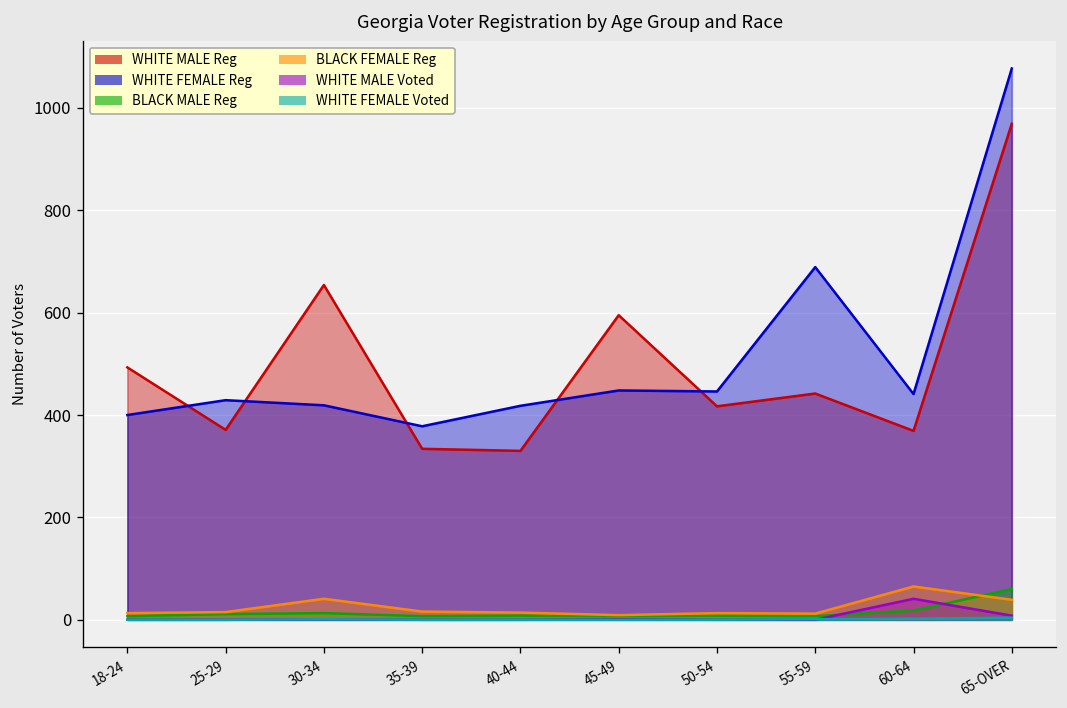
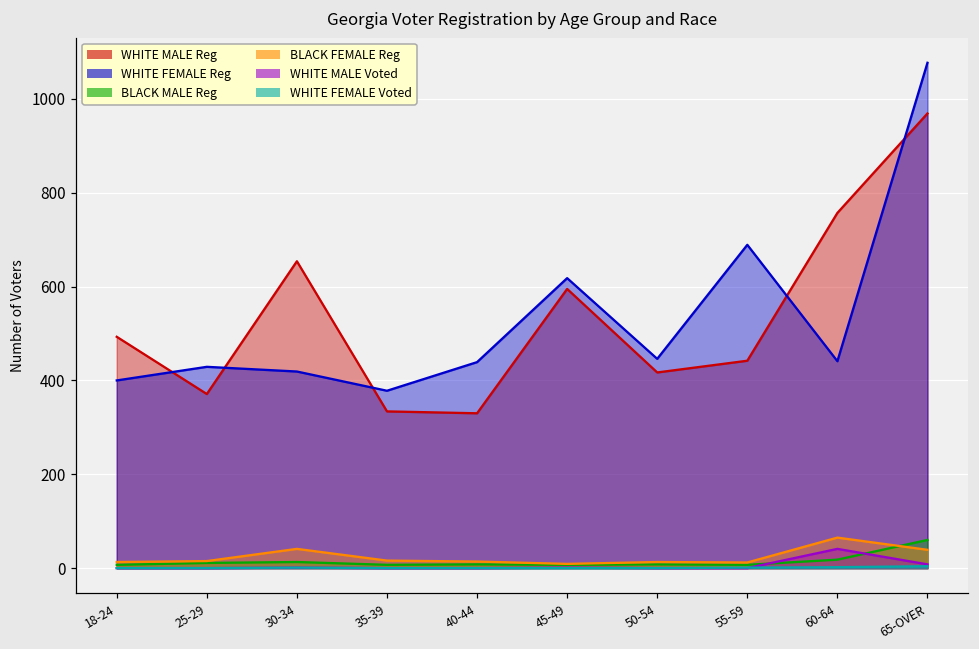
  {
    "WHITE MALE Reg": {
      "18-24": 490,
      "25-29": 370,
      "30-34": 650,
      "35-39": 330,
      "40-44": 330,
      "45-49": 600,
      "50-54": 420,
      "55-59": 440,
-     "60-64": 370,
+     "60-64": 760,
      "65-OVER": 970
    },
    "WHITE FEMALE Reg": {
      "18-24": 400,
      "25-29": 430,
      "30-34": 420,
      "35-39": 380,
-     "40-44": 420,
-     "45-49": 450,
+     "40-44": 440,
+     "45-49": 620,
      "50-54": 450,
      "55-59": 690,
      "60-64": 440,
      "65-OVER": 1080
    },
    "BLACK MALE Reg": {
      "18-24": 10,
      "30-34": 10,
      "35-39": 10,
      "60-64": 20,
      "65-OVER": 60
    },
    "BLACK FEMALE Reg": {
      "18-24": 10,
      "30-34": 40,
      "35-39": 20,
      "60-64": 70,
      "65-OVER": 40
    },
    "WHITE MALE Voted": {
      "60-64": 40
    },
    "WHITE FEMALE Voted": {
      "60-64": 0
    }
  }
